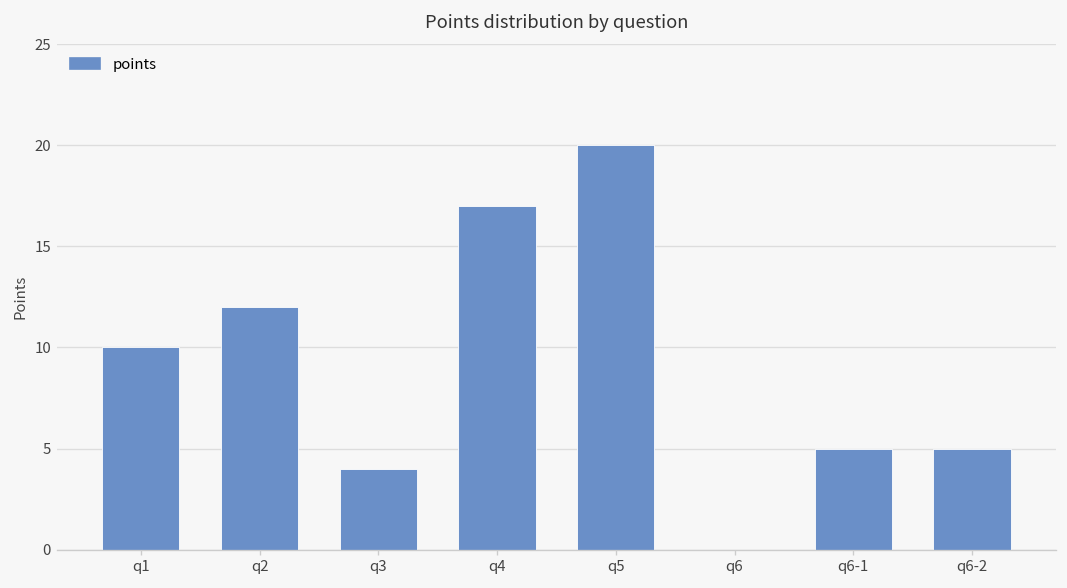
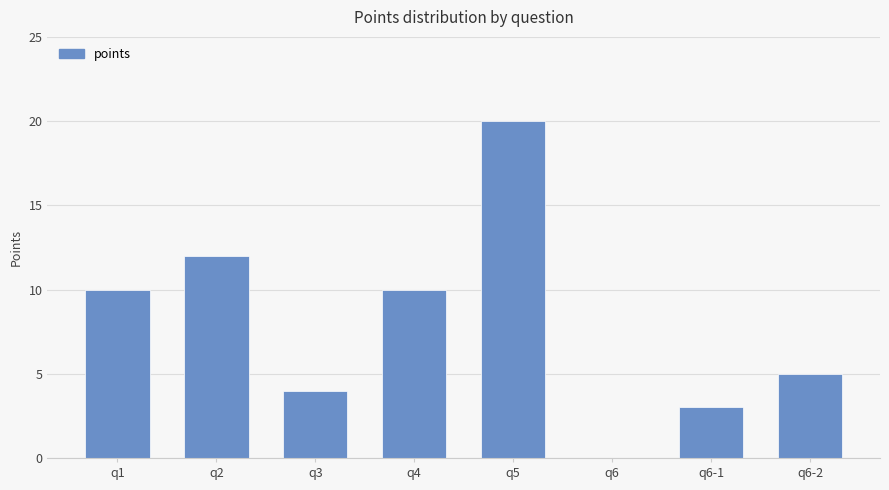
  {
    "q1": 10,
    "q2": 12,
    "q3": 4,
-   "q4": 17,
+   "q4": 10,
    "q5": 20,
    "q6": 0,
-   "q6-1": 5,
+   "q6-1": 3,
    "q6-2": 5
  }
